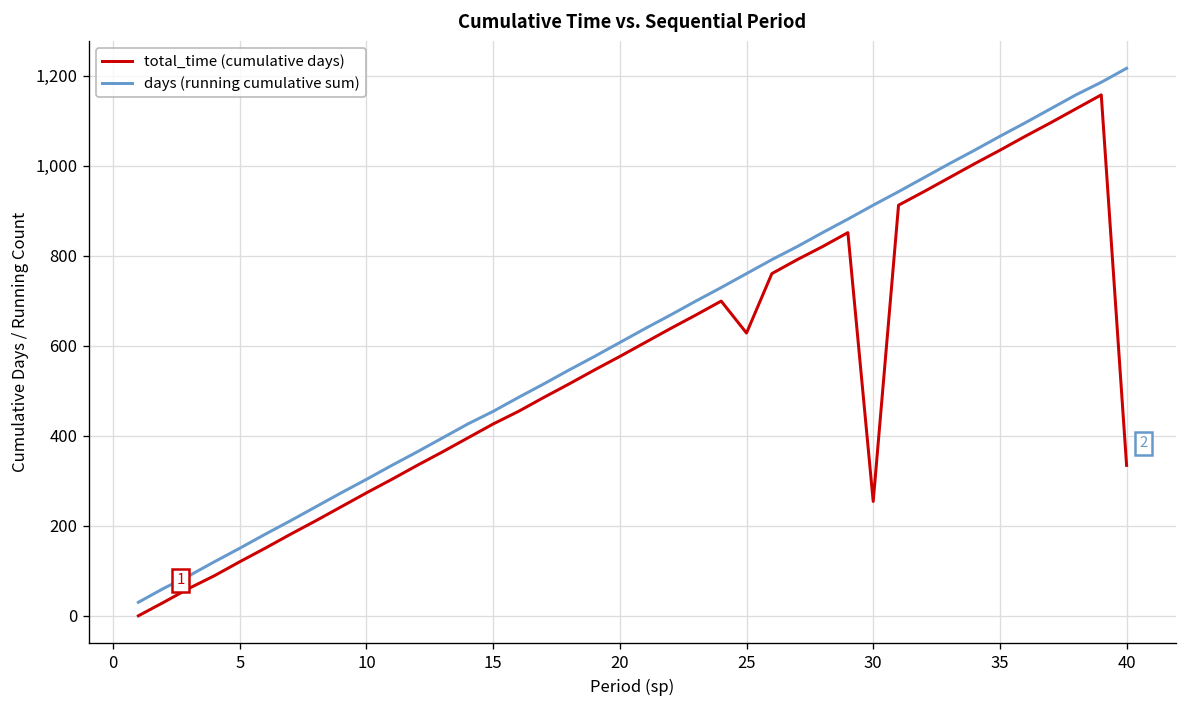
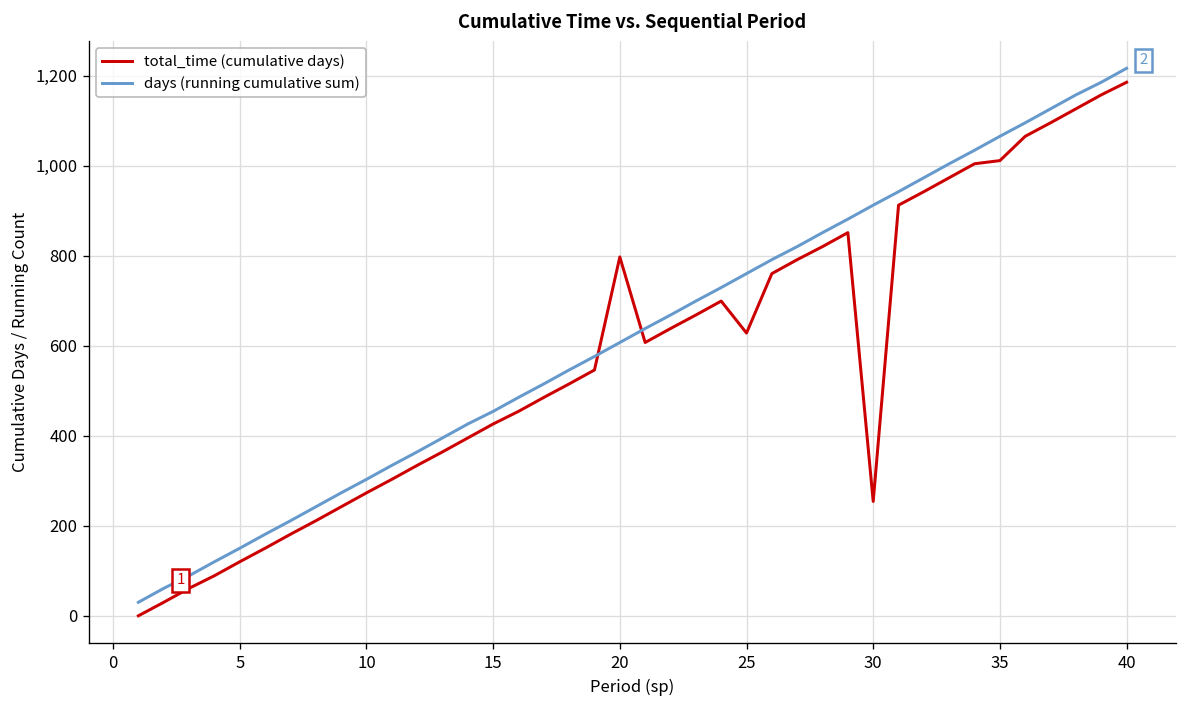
  {
    "total_time (cumulative days)": {
      "5": "120",
      "10": "270",
      "15": "430",
-     "20": "580",
+     "20": "800",
      "25": "630",
      "30": "250",
-     "35": "1,030",
-     "40": "330"
+     "35": "1,010",
+     "40": "1,190"
    },
    "days (running cumulative sum)": {
      "5": "150",
      "10": "300",
      "15": "450",
      "20": "610",
      "25": "760",
      "30": "910",
      "35": "1,070",
      "40": "1,220"
    }
  }
